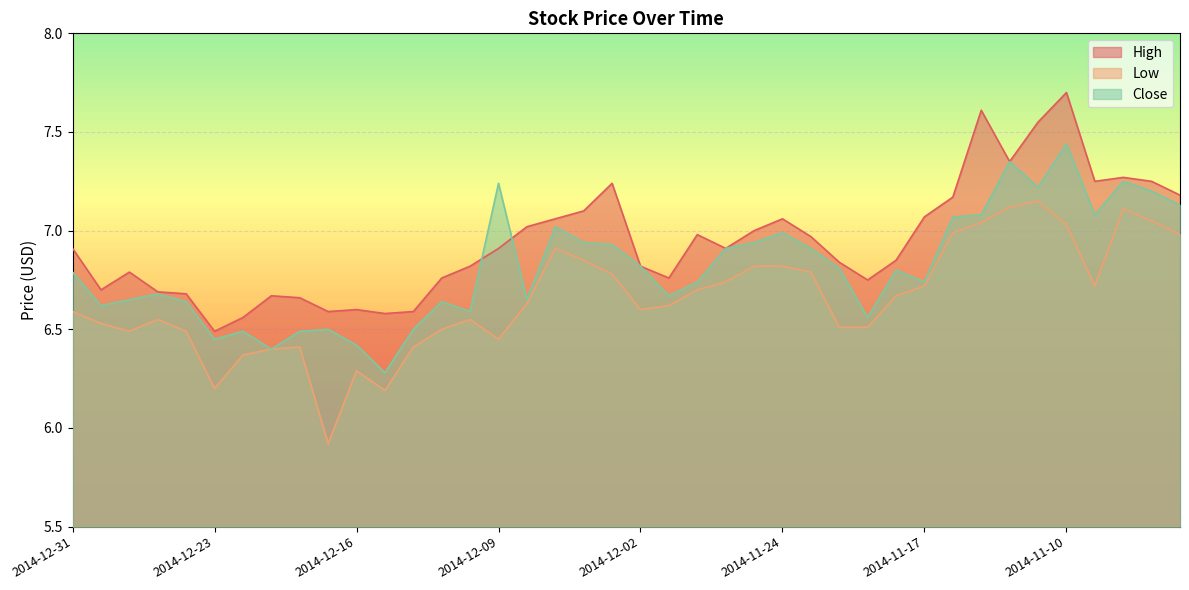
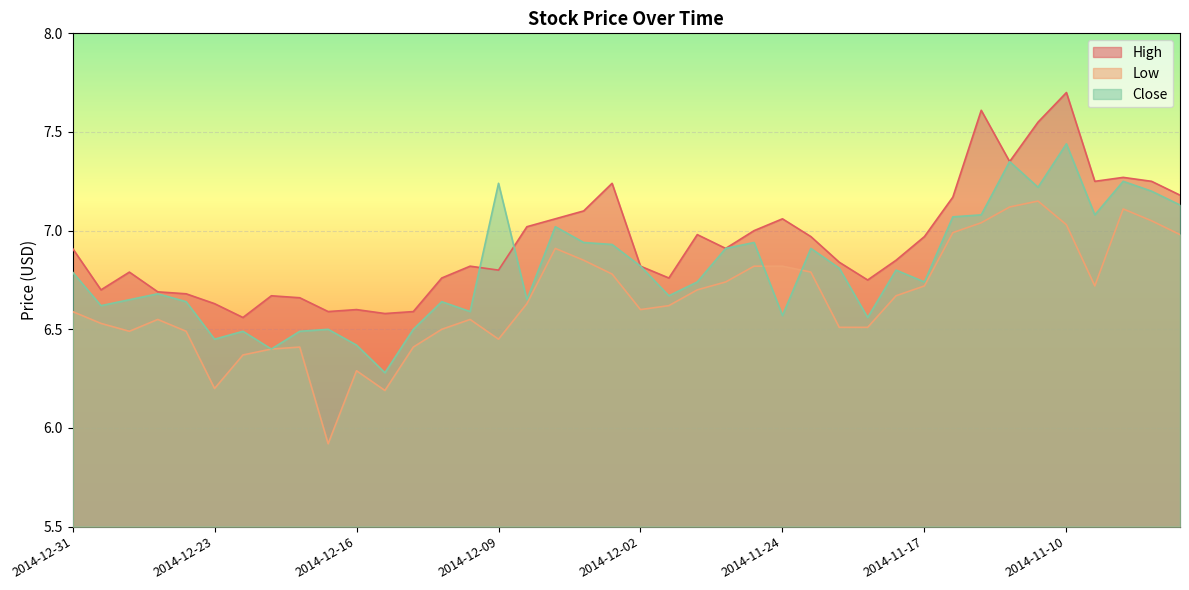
  {
    "High": {
      "2014-12-31": 6.91,
-     "2014-12-23": 6.49,
+     "2014-12-23": 6.63,
      "2014-12-16": 6.60,
-     "2014-12-09": 6.91,
+     "2014-12-09": 6.80,
      "2014-11-24": 7.06,
-     "2014-11-17": 7.07,
+     "2014-11-17": 6.97,
      "2014-11-10": 7.70
    },
    "Low": {
      "2014-12-31": 6.59,
      "2014-12-23": 6.20,
      "2014-12-16": 6.29,
      "2014-12-09": 6.45,
      "2014-12-02": 6.60,
      "2014-11-24": 6.82,
      "2014-11-17": 6.72,
      "2014-11-10": 7.03
    },
    "Close": {
      "2014-12-31": 6.79,
      "2014-12-23": 6.45,
      "2014-12-16": 6.42,
      "2014-12-09": 7.24,
-     "2014-11-24": 6.99,
+     "2014-11-24": 6.57,
      "2014-11-17": 6.74,
      "2014-11-10": 7.44
    }
  }
